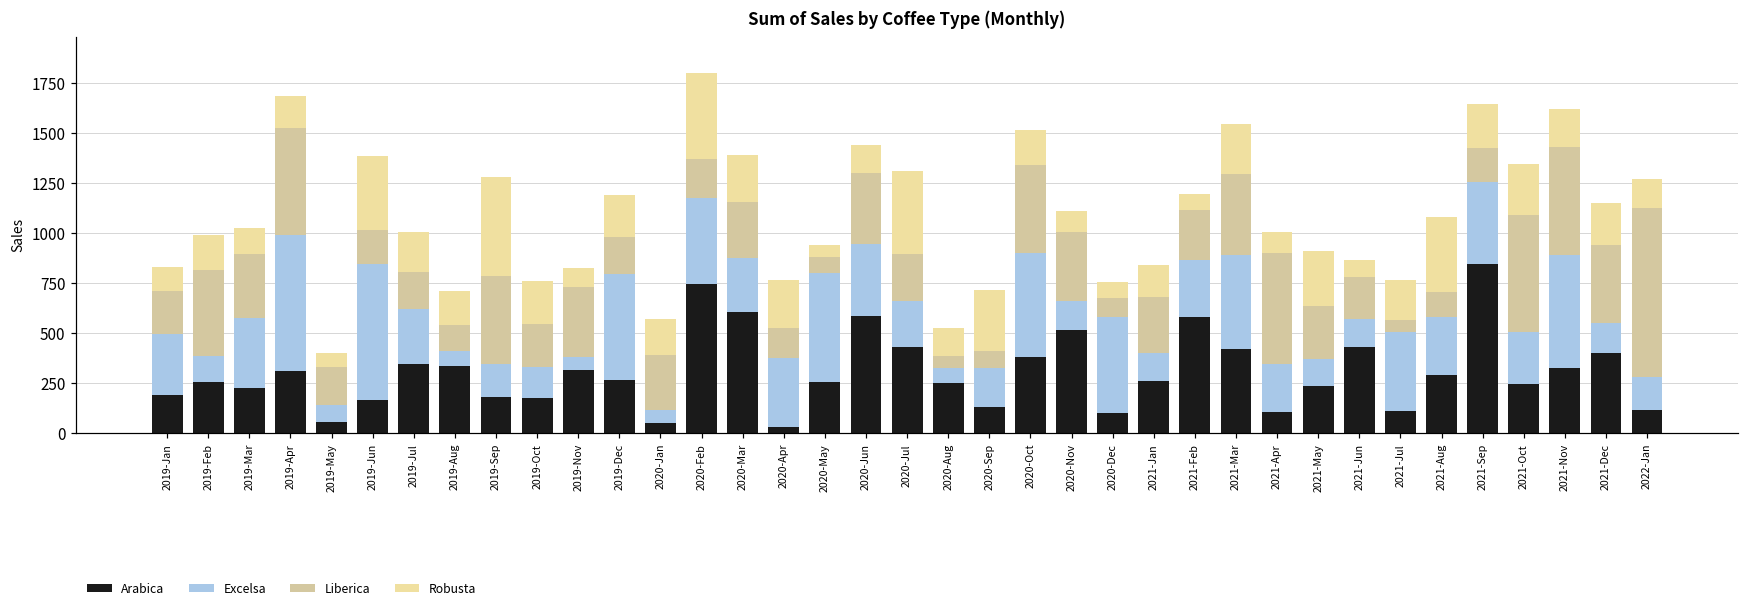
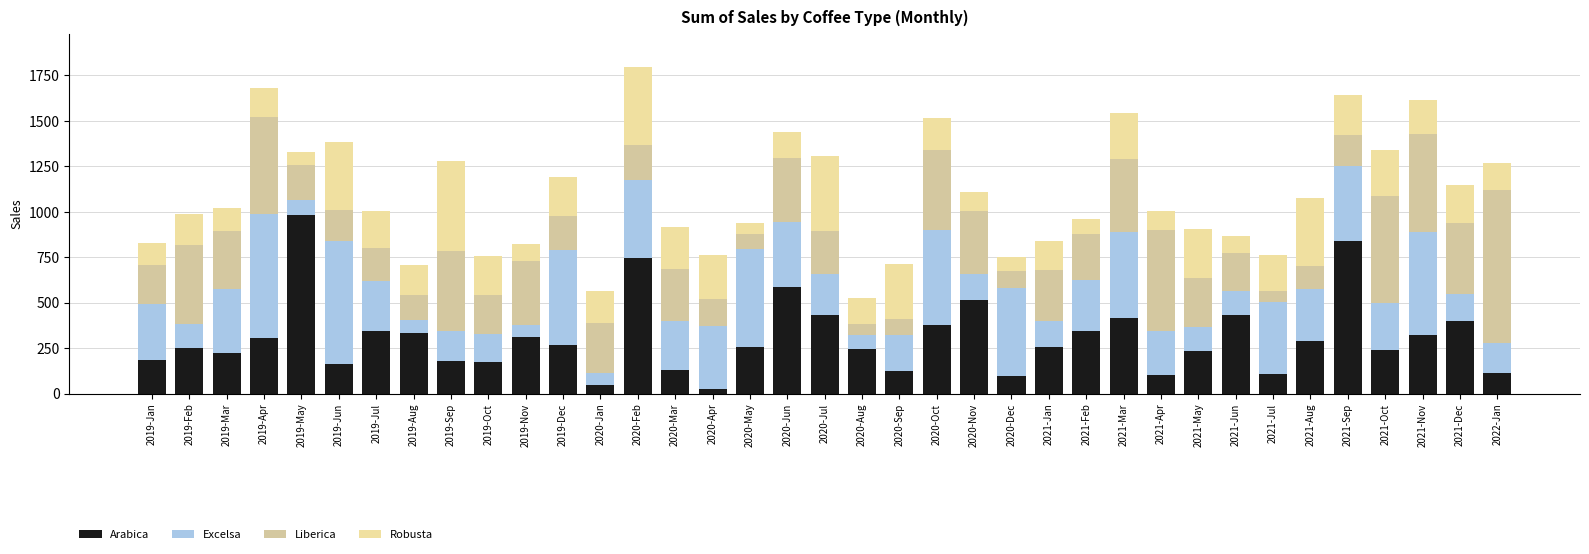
  {
    "Arabica": {
      "2019-Jan": 190,
      "2019-Feb": 250,
      "2019-Mar": 220,
      "2019-Apr": 310,
-     "2019-May": 50,
+     "2019-May": 980,
      "2019-Jun": 160,
      "2019-Jul": 350,
      "2019-Aug": 330,
      "2019-Sep": 180,
      "2019-Oct": 170,
      "2019-Nov": 310,
      "2019-Dec": 270,
      "2020-Jan": 50,
      "2020-Feb": 750,
-     "2020-Mar": 600,
+     "2020-Mar": 130,
      "2020-Apr": 30,
      "2020-May": 260,
      "2020-Jun": 580,
      "2020-Jul": 430,
      "2020-Aug": 250,
      "2020-Sep": 130,
      "2020-Oct": 380,
      "2020-Nov": 520,
      "2020-Dec": 100,
      "2021-Jan": 260,
-     "2021-Feb": 580,
+     "2021-Feb": 340,
      "2021-Mar": 420,
      "2021-Apr": 100,
      "2021-May": 230,
      "2021-Jun": 430,
      "2021-Jul": 110,
      "2021-Aug": 290,
      "2021-Sep": 840,
      "2021-Oct": 240,
      "2021-Nov": 320,
      "2021-Dec": 400,
      "2022-Jan": 110
    },
    "Excelsa": {
      "2019-Jan": 310,
      "2019-Feb": 130,
      "2019-Mar": 350,
      "2019-Apr": 680,
      "2019-May": 80,
      "2019-Jun": 680,
      "2019-Jul": 270,
      "2019-Aug": 70,
      "2019-Sep": 170,
      "2019-Oct": 150,
      "2019-Nov": 60,
      "2019-Dec": 530,
      "2020-Jan": 70,
      "2020-Feb": 430,
      "2020-Mar": 270,
      "2020-Apr": 350,
      "2020-May": 540,
      "2020-Jun": 360,
      "2020-Jul": 230,
      "2020-Aug": 80,
      "2020-Sep": 200,
      "2020-Oct": 520,
      "2020-Nov": 140,
      "2020-Dec": 480,
      "2021-Jan": 140,
      "2021-Feb": 280,
      "2021-Mar": 470,
      "2021-Apr": 240,
      "2021-May": 130,
      "2021-Jun": 140,
      "2021-Jul": 390,
      "2021-Aug": 290,
      "2021-Sep": 410,
      "2021-Oct": 260,
      "2021-Nov": 570,
      "2021-Dec": 150,
      "2022-Jan": 170
    }
  }
